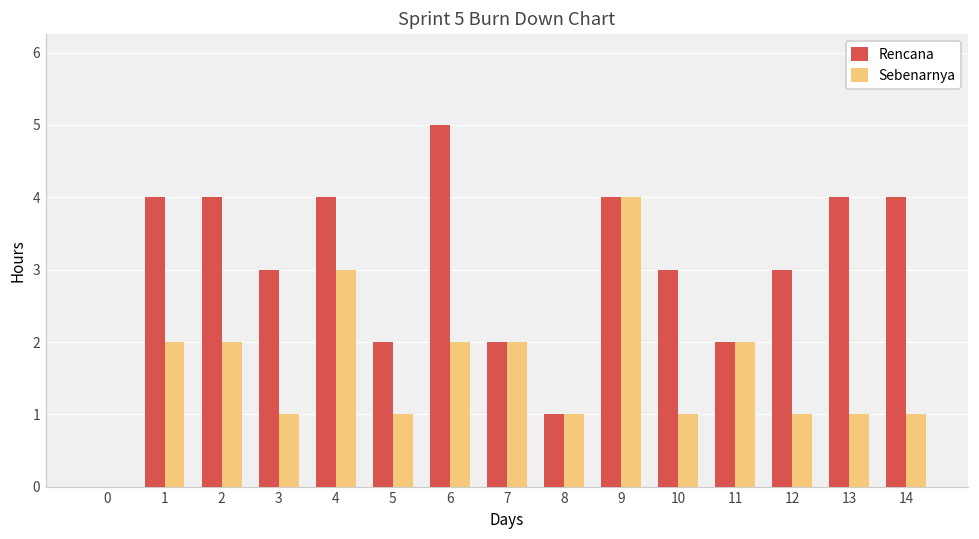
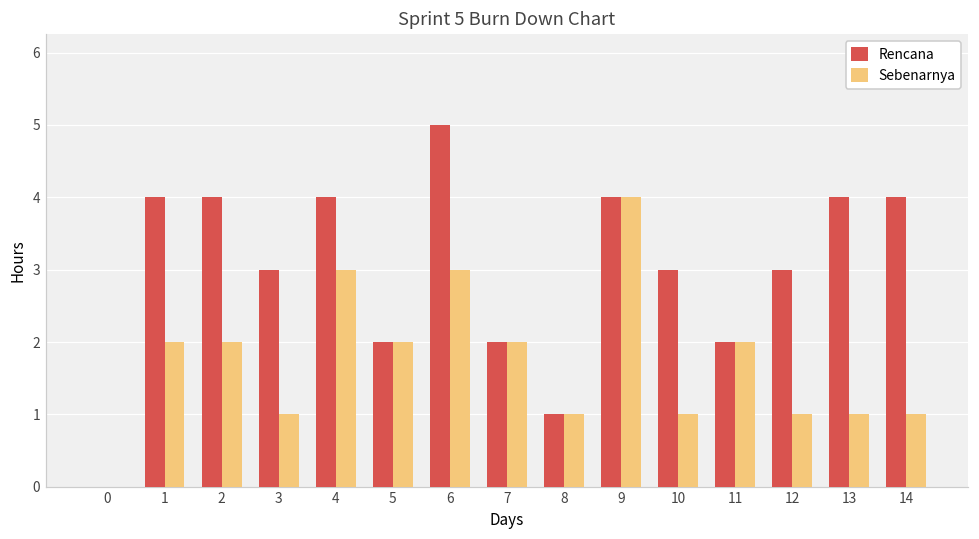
  {
    "Rencana": {
      "0": 0,
      "1": 4,
      "2": 4,
      "3": 3,
      "4": 4,
      "5": 2,
      "6": 5,
      "7": 2,
      "8": 1,
      "9": 4,
      "10": 3,
      "11": 2,
      "12": 3,
      "13": 4,
      "14": 4
    },
    "Sebenarnya": {
      "0": 0,
      "1": 2,
      "2": 2,
      "3": 1,
      "4": 3,
-     "5": 1,
-     "6": 2,
+     "5": 2,
+     "6": 3,
      "7": 2,
      "8": 1,
      "9": 4,
      "10": 1,
      "11": 2,
      "12": 1,
      "13": 1,
      "14": 1
    }
  }
